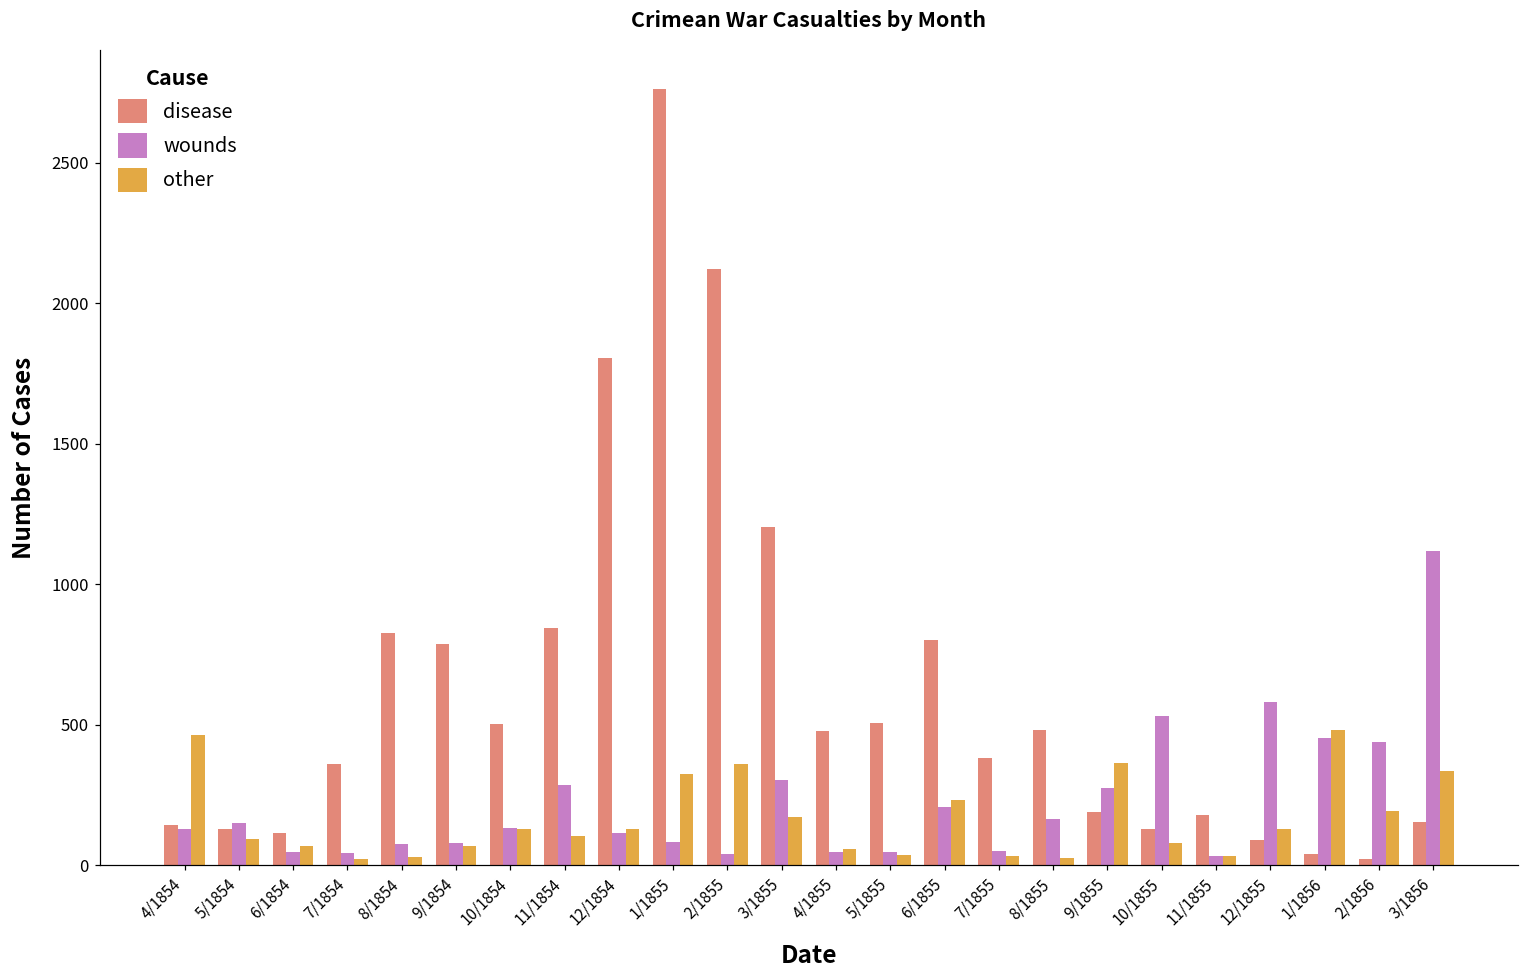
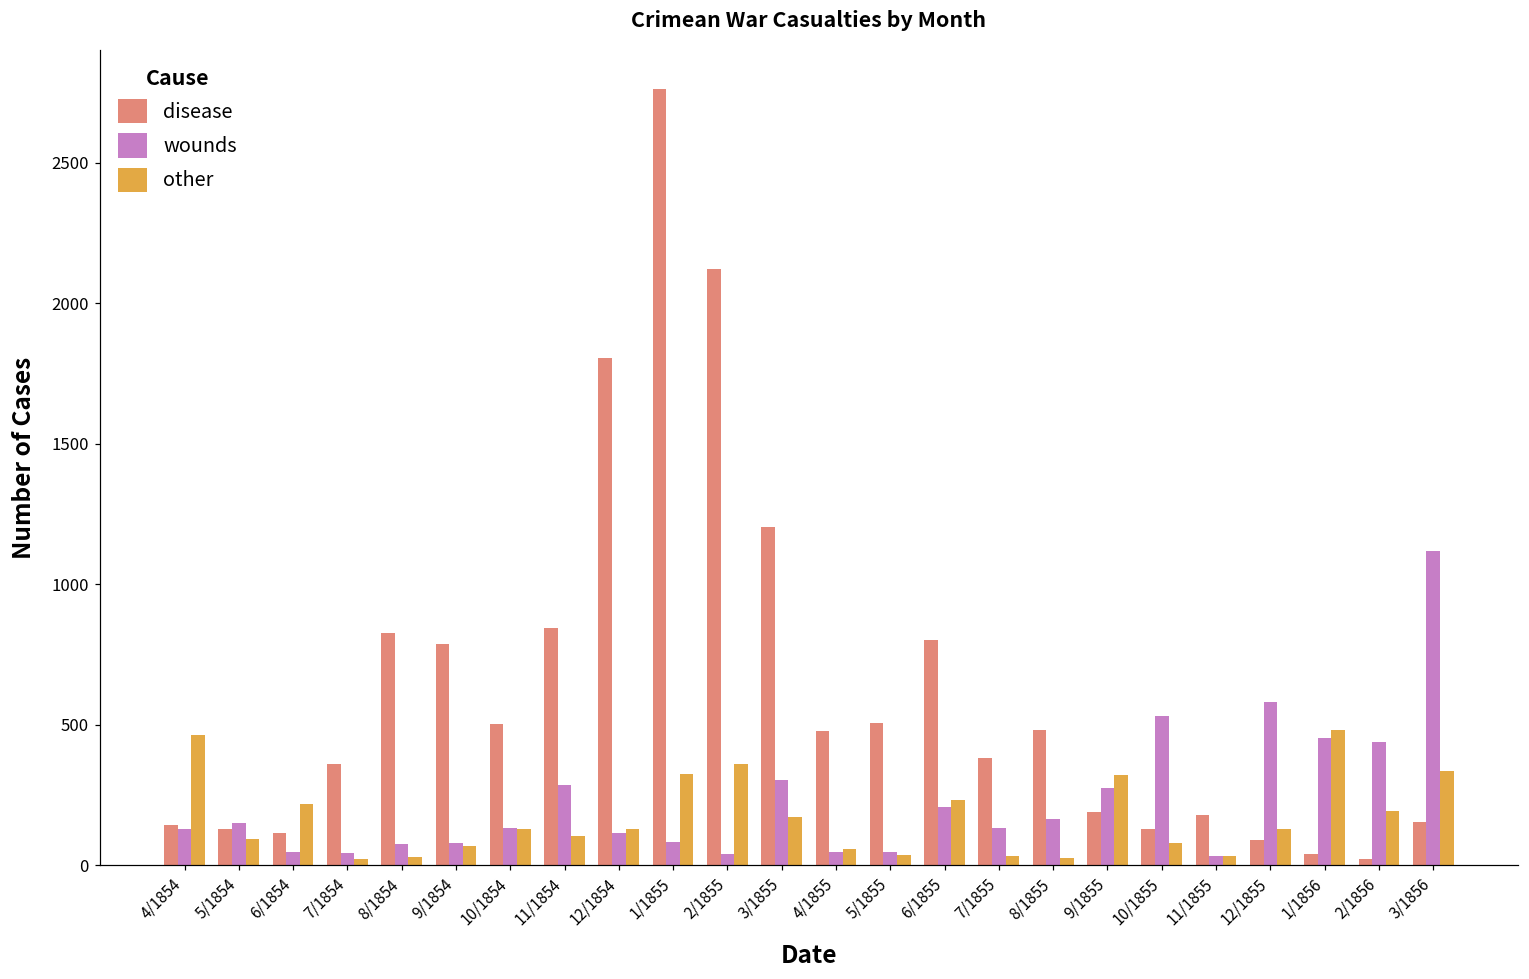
  {
    "disease": {
      "4/1854": 150,
      "5/1854": 130,
      "6/1854": 120,
      "7/1854": 360,
      "8/1854": 830,
      "9/1854": 790,
      "10/1854": 500,
      "11/1854": 840,
      "12/1854": 1800,
      "1/1855": 2760,
      "2/1855": 2120,
      "3/1855": 1210,
      "4/1855": 480,
      "5/1855": 510,
      "6/1855": 800,
      "7/1855": 380,
      "8/1855": 480,
      "9/1855": 190,
      "10/1855": 130,
      "11/1855": 180,
      "12/1855": 90,
      "1/1856": 40,
      "2/1856": 20,
      "3/1856": 160
    },
    "wounds": {
      "4/1854": 130,
      "5/1854": 150,
      "6/1854": 50,
      "7/1854": 50,
      "8/1854": 80,
      "9/1854": 80,
      "10/1854": 130,
      "11/1854": 290,
      "12/1854": 110,
      "1/1855": 80,
      "2/1855": 40,
      "3/1855": 300,
      "4/1855": 50,
      "5/1855": 50,
      "6/1855": 210,
-     "7/1855": 50,
+     "7/1855": 130,
      "8/1855": 160,
      "9/1855": 280,
      "10/1855": 530,
      "11/1855": 30,
      "12/1855": 580,
      "1/1856": 450,
      "2/1856": 440,
      "3/1856": 1120
    },
    "other": {
      "4/1854": 460,
      "5/1854": 100,
-     "6/1854": 70,
+     "6/1854": 220,
      "7/1854": 20,
      "8/1854": 30,
      "9/1854": 70,
      "10/1854": 130,
      "11/1854": 110,
      "12/1854": 130,
      "1/1855": 320,
      "2/1855": 360,
      "3/1855": 170,
      "4/1855": 60,
      "5/1855": 40,
      "6/1855": 230,
      "7/1855": 30,
      "8/1855": 30,
-     "9/1855": 360,
+     "9/1855": 320,
      "10/1855": 80,
      "11/1855": 30,
      "12/1855": 130,
      "1/1856": 480,
      "2/1856": 200,
      "3/1856": 340
    }
  }
